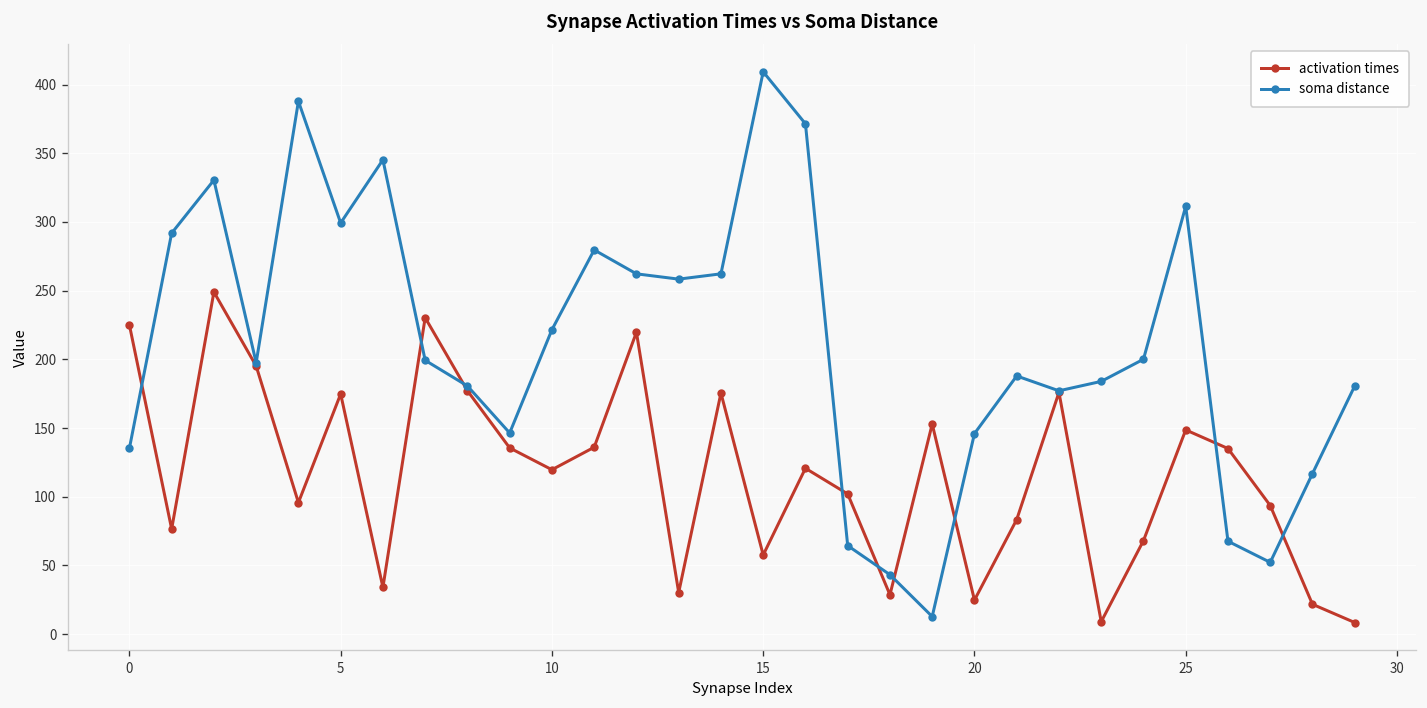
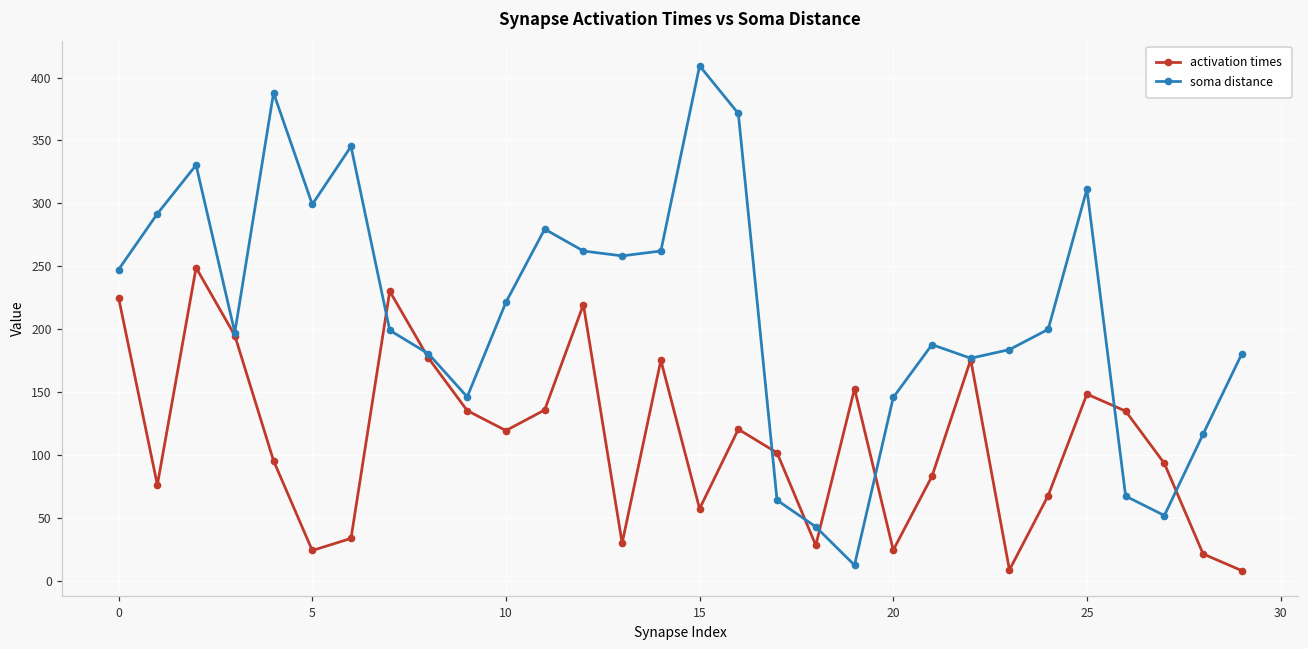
  {
    "activation times": {
      "0": 225,
-     "5": 175,
+     "5": 24,
      "10": 120,
      "15": 58,
      "20": 25,
      "25": 149
    },
    "soma distance": {
-     "0": 135,
+     "0": 248,
      "5": 299,
      "10": 222,
      "15": 409,
      "20": 146,
      "25": 311
    }
  }
